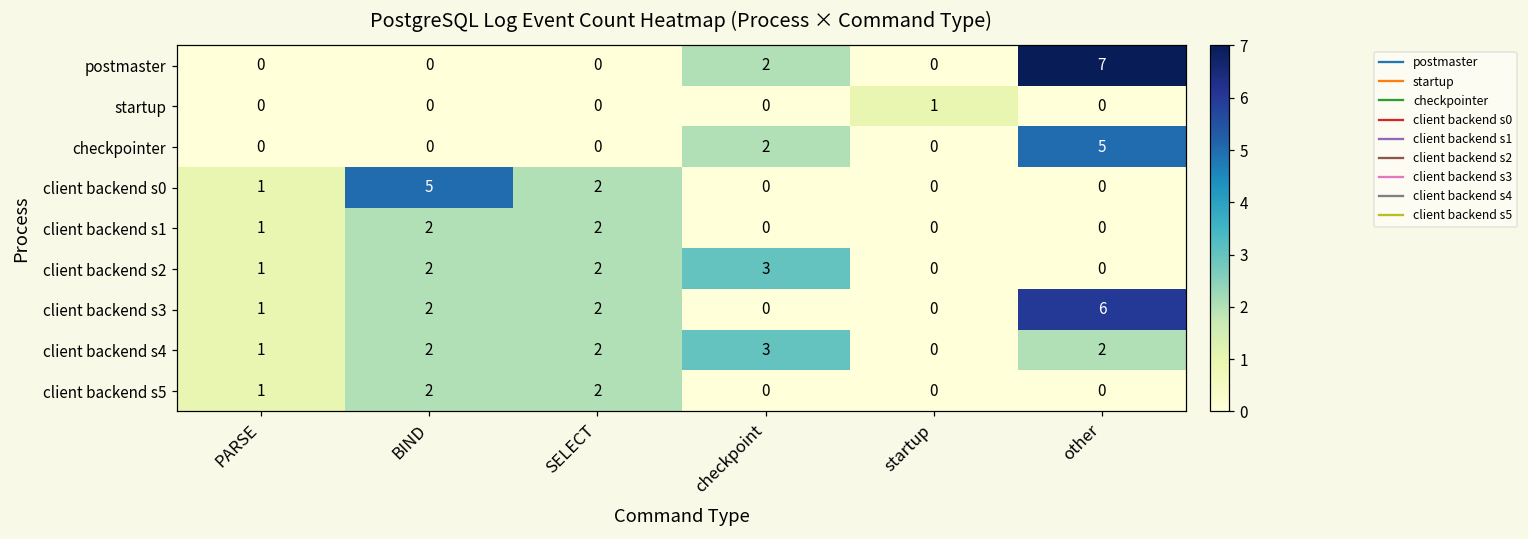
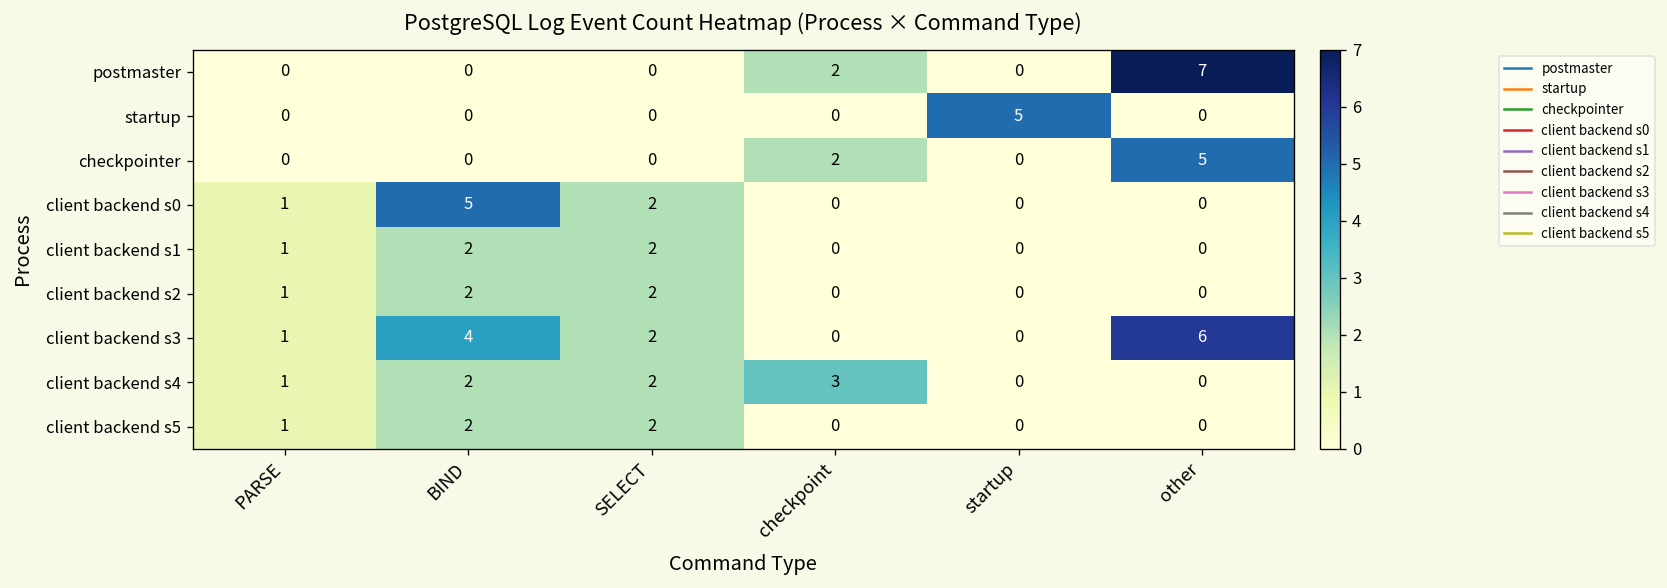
  {
    "postmaster": {
      "PARSE": 0,
      "BIND": 0,
      "SELECT": 0,
      "checkpoint": 2,
      "startup": 0,
      "other": 7
    },
    "startup": {
      "PARSE": 0,
      "BIND": 0,
      "SELECT": 0,
      "checkpoint": 0,
-     "startup": 1,
+     "startup": 5,
      "other": 0
    },
    "checkpointer": {
      "PARSE": 0,
      "BIND": 0,
      "SELECT": 0,
      "checkpoint": 2,
      "startup": 0,
      "other": 5
    },
    "client backend s0": {
      "PARSE": 1,
      "BIND": 5,
      "SELECT": 2,
      "checkpoint": 0,
      "startup": 0,
      "other": 0
    },
    "client backend s1": {
      "PARSE": 1,
      "BIND": 2,
      "SELECT": 2,
      "checkpoint": 0,
      "startup": 0,
      "other": 0
    },
    "client backend s2": {
      "PARSE": 1,
      "BIND": 2,
      "SELECT": 2,
-     "checkpoint": 3,
+     "checkpoint": 0,
      "startup": 0,
      "other": 0
    },
    "client backend s3": {
      "PARSE": 1,
-     "BIND": 2,
+     "BIND": 4,
      "SELECT": 2,
      "checkpoint": 0,
      "startup": 0,
      "other": 6
    },
    "client backend s4": {
      "PARSE": 1,
      "BIND": 2,
      "SELECT": 2,
      "checkpoint": 3,
      "startup": 0,
-     "other": 2
+     "other": 0
    },
    "client backend s5": {
      "PARSE": 1,
      "BIND": 2,
      "SELECT": 2,
      "checkpoint": 0,
      "startup": 0,
      "other": 0
    }
  }
